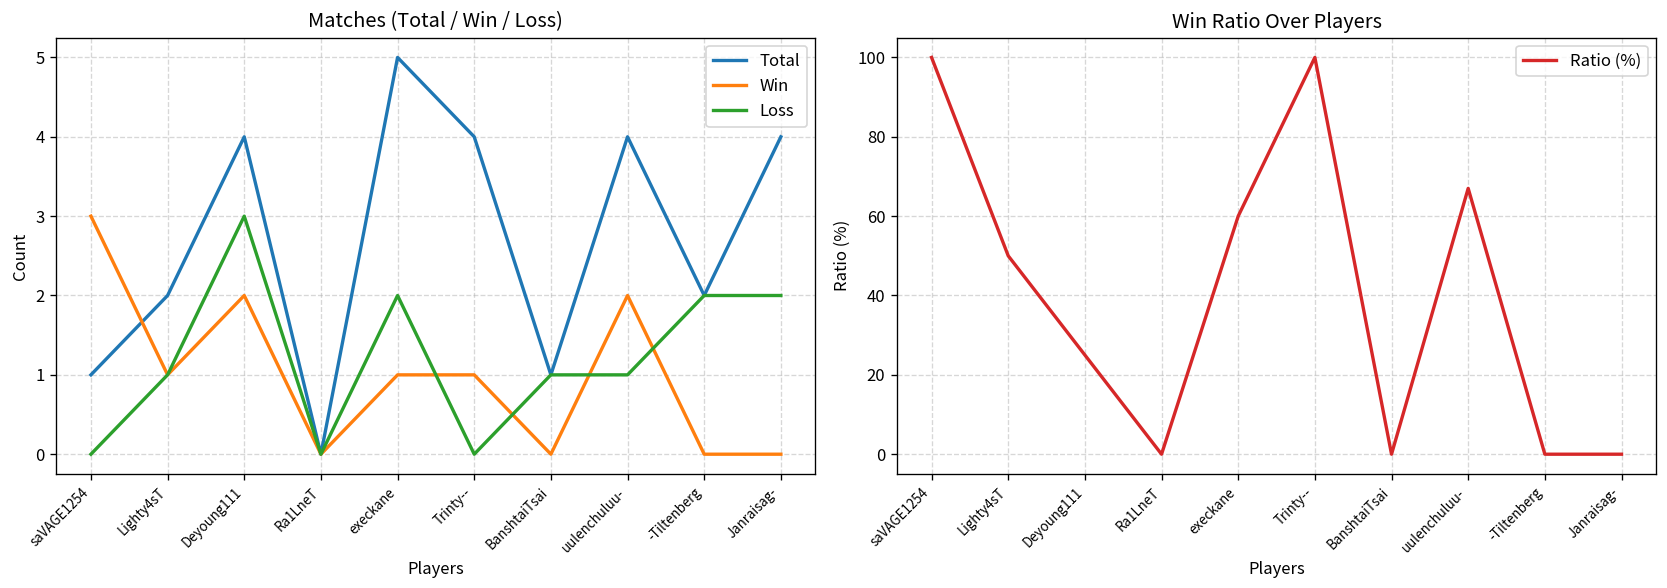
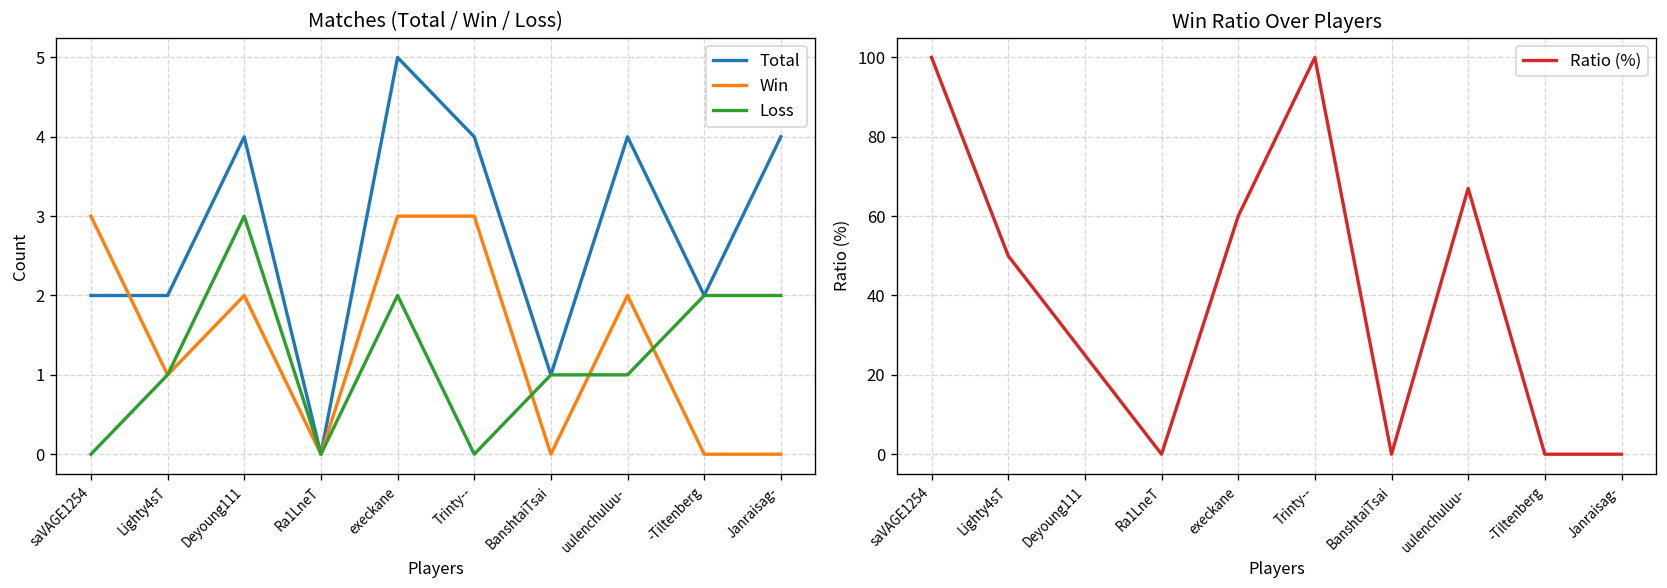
  {
    "Matches (Total / Win / Loss)": {
      "Total": {
-       "saVAGE1254": 1,
+       "saVAGE1254": 2,
        "Lighty4sT": 2,
        "Deyoung111": 4,
        "execkane": 5,
        "Trinty--": 4,
        "uulenchuluu-": 4,
        "Janraisag-": 4
      },
      "Win": {
        "saVAGE1254": 3,
        "Deyoung111": 2,
-       "execkane": 1,
-       "Trinty--": 1,
+       "execkane": 3,
+       "Trinty--": 3,
        "BanshtaiTsai": 0,
        "uulenchuluu-": 2,
        "-Tiltenberg": 0,
        "Janraisag-": 0
      },
      "Loss": {
        "saVAGE1254": 0,
        "Deyoung111": 3,
        "execkane": 2,
        "Trinty--": 0,
        "uulenchuluu-": 1,
        "Janraisag-": 2
      }
    },
    "Win Ratio Over Players": {
      "saVAGE1254": 100,
      "Lighty4sT": 50,
      "Deyoung111": 25,
      "Ra1LneT": 0,
      "execkane": 60,
      "Trinty--": 100,
      "BanshtaiTsai": 0,
      "uulenchuluu-": 67,
      "-Tiltenberg": 0,
      "Janraisag-": 0
    }
  }
